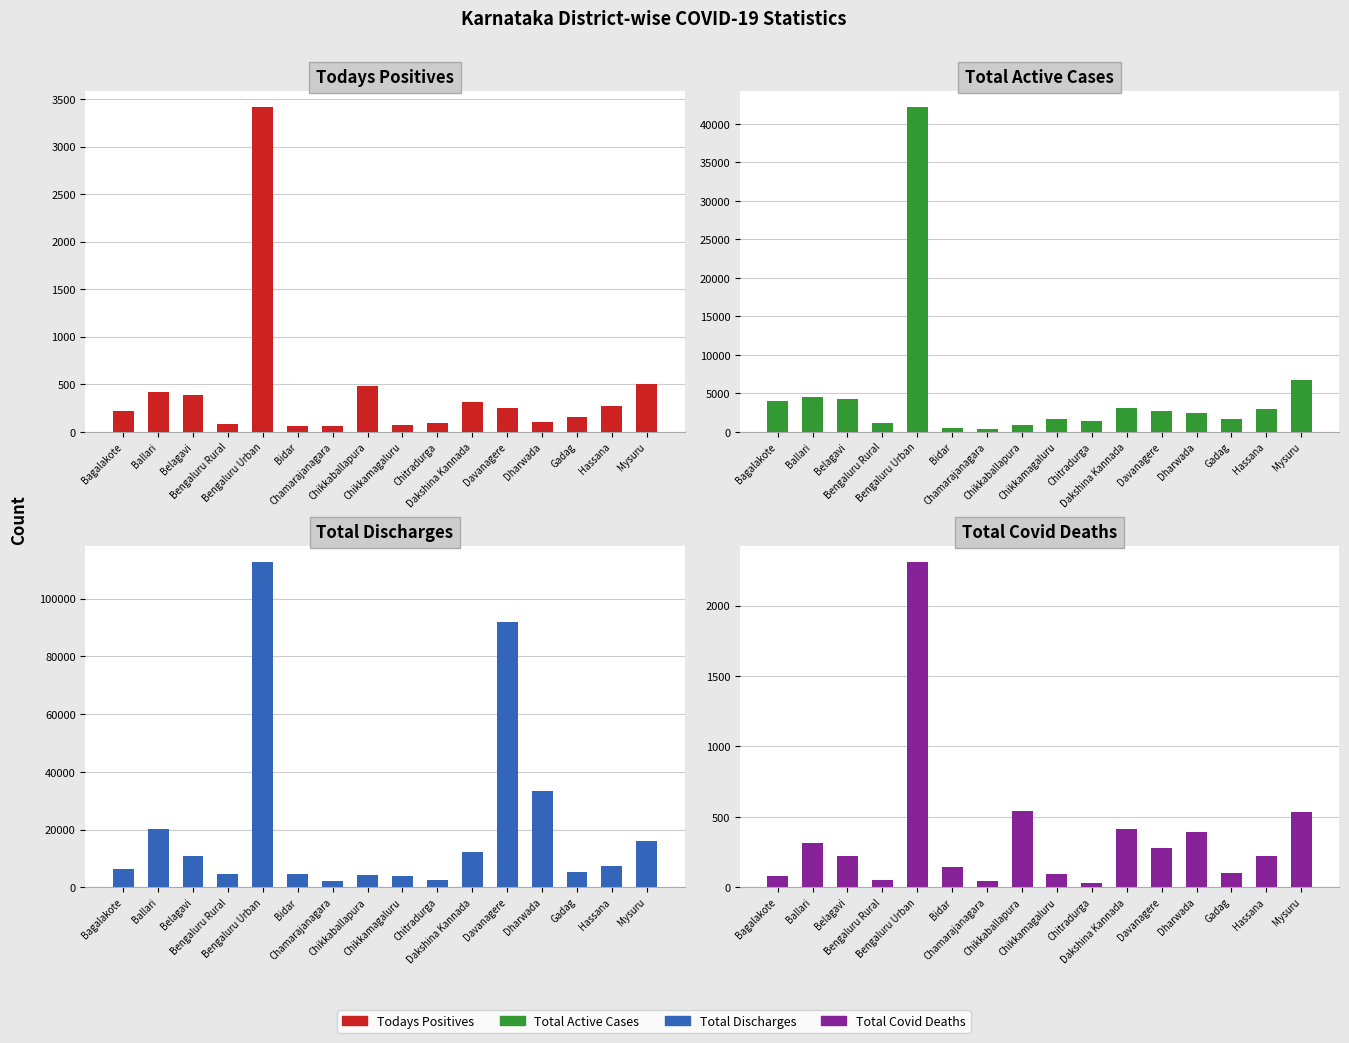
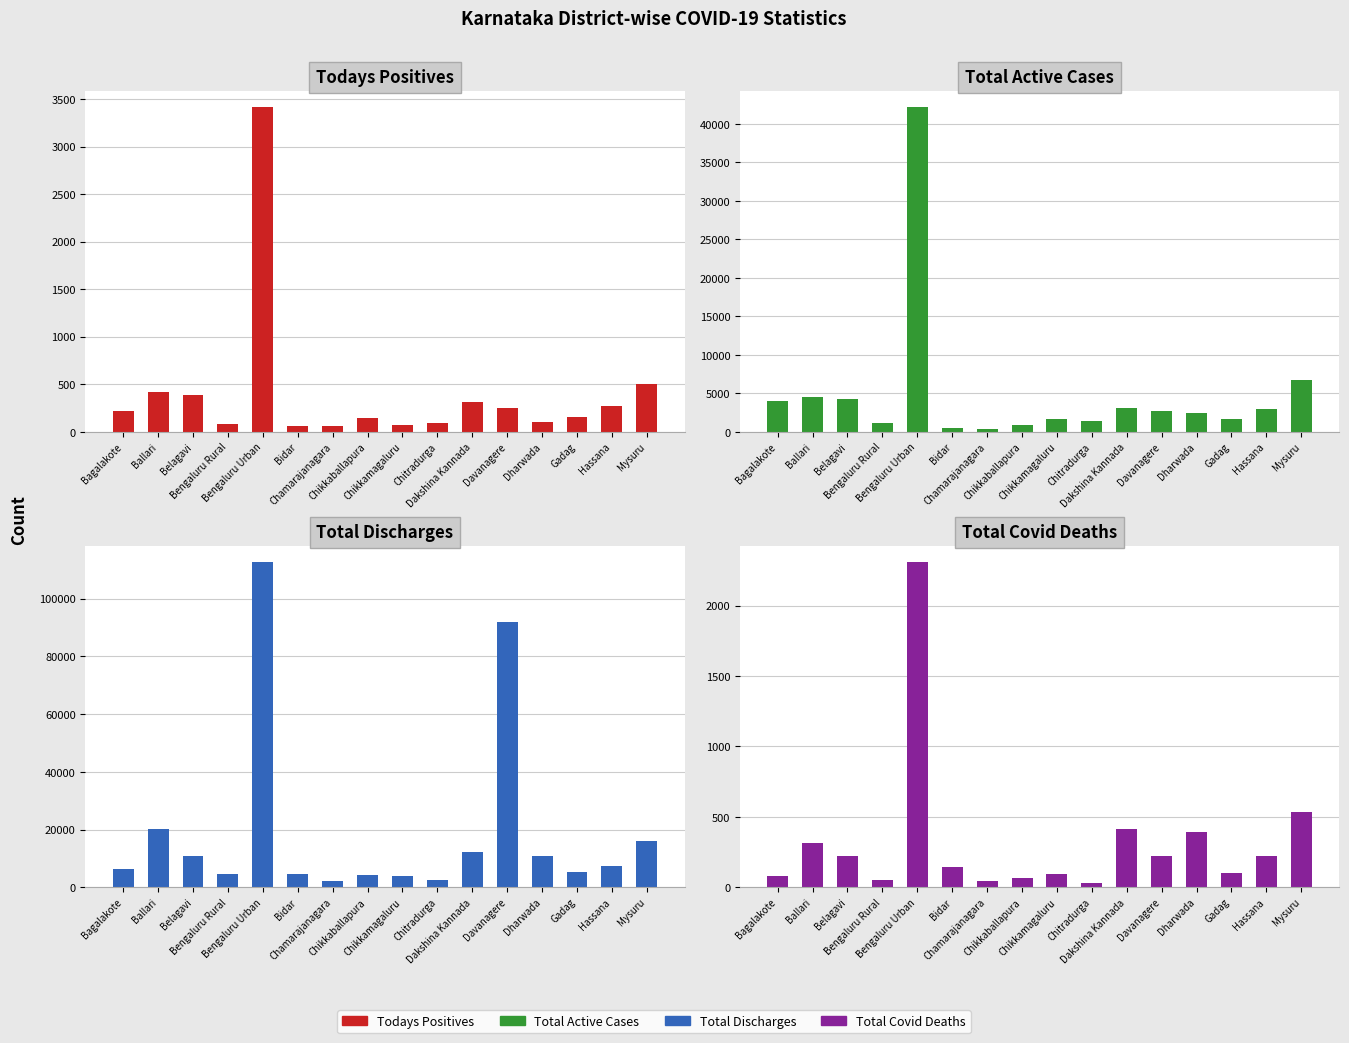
  {
    "Todays Positives": {
      "Bagalakote": 200,
      "Ballari": 400,
      "Belagavi": 400,
      "Bengaluru Rural": 100,
      "Bengaluru Urban": 3400,
      "Bidar": 100,
      "Chamarajanagara": 100,
-     "Chikkaballapura": 500,
+     "Chikkaballapura": 100,
      "Chikkamagaluru": 100,
      "Chitradurga": 100,
      "Dakshina Kannada": 300,
      "Davanagere": 300,
      "Dharwada": 100,
      "Gadag": 200,
      "Hassana": 300,
      "Mysuru": 500
    },
    "Total Active Cases": {
      "Bagalakote": 4000,
      "Ballari": 5000,
      "Belagavi": 4000,
      "Bengaluru Rural": 1000,
      "Bengaluru Urban": 42000,
      "Bidar": 1000,
      "Chamarajanagara": 0,
      "Chikkaballapura": 1000,
      "Chikkamagaluru": 2000,
      "Chitradurga": 1000,
      "Dakshina Kannada": 3000,
      "Davanagere": 3000,
      "Dharwada": 2000,
      "Gadag": 2000,
      "Hassana": 3000,
      "Mysuru": 7000
    },
    "Total Discharges": {
      "Bagalakote": 6000,
      "Ballari": 20000,
      "Belagavi": 11000,
      "Bengaluru Rural": 5000,
      "Bengaluru Urban": 113000,
      "Bidar": 4000,
      "Chamarajanagara": 2000,
      "Chikkaballapura": 4000,
      "Chikkamagaluru": 4000,
      "Chitradurga": 3000,
      "Dakshina Kannada": 12000,
      "Davanagere": 92000,
-     "Dharwada": 33000,
+     "Dharwada": 11000,
      "Gadag": 5000,
      "Hassana": 7000,
      "Mysuru": 16000
    },
    "Total Covid Deaths": {
      "Bagalakote": 80,
      "Ballari": 320,
      "Belagavi": 220,
      "Bengaluru Rural": 50,
      "Bengaluru Urban": 2310,
      "Bidar": 140,
      "Chamarajanagara": 50,
-     "Chikkaballapura": 540,
+     "Chikkaballapura": 70,
      "Chikkamagaluru": 90,
      "Chitradurga": 30,
      "Dakshina Kannada": 420,
-     "Davanagere": 280,
+     "Davanagere": 220,
      "Dharwada": 390,
      "Gadag": 100,
      "Hassana": 220,
      "Mysuru": 540
    }
  }
